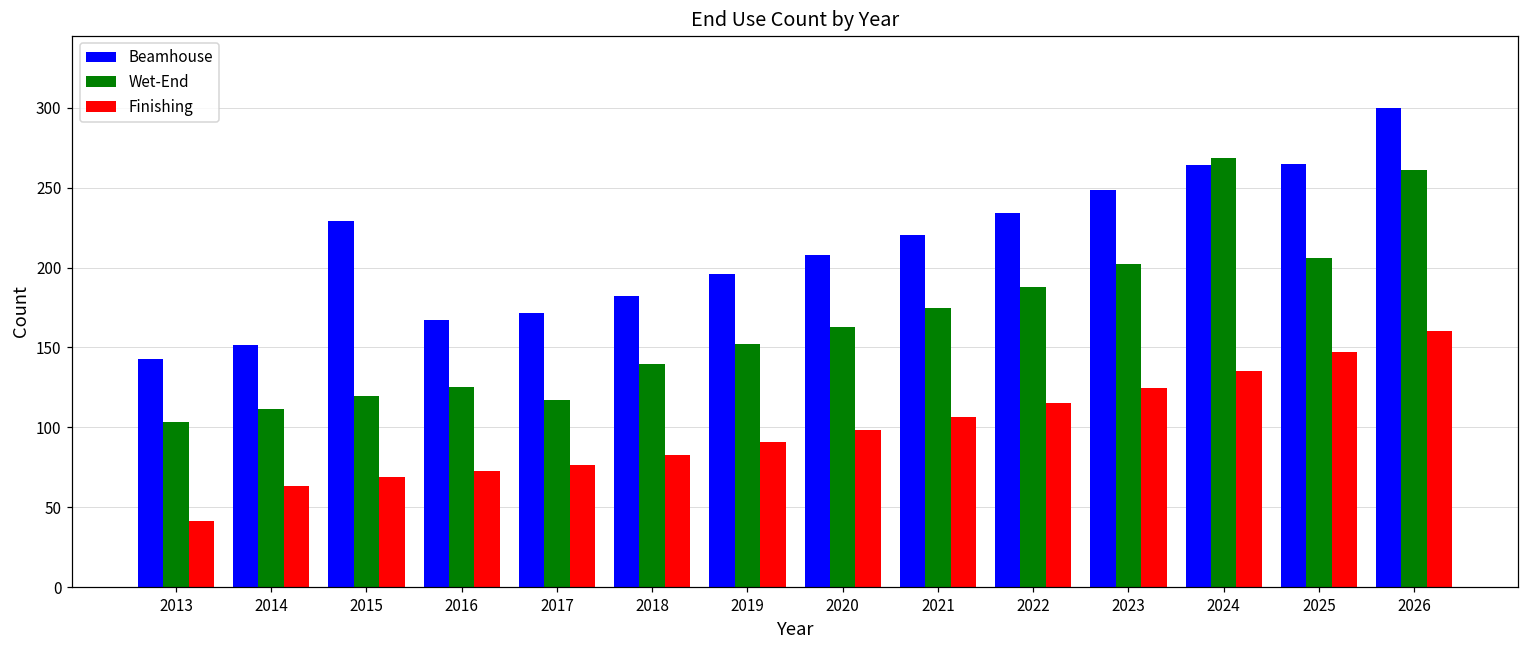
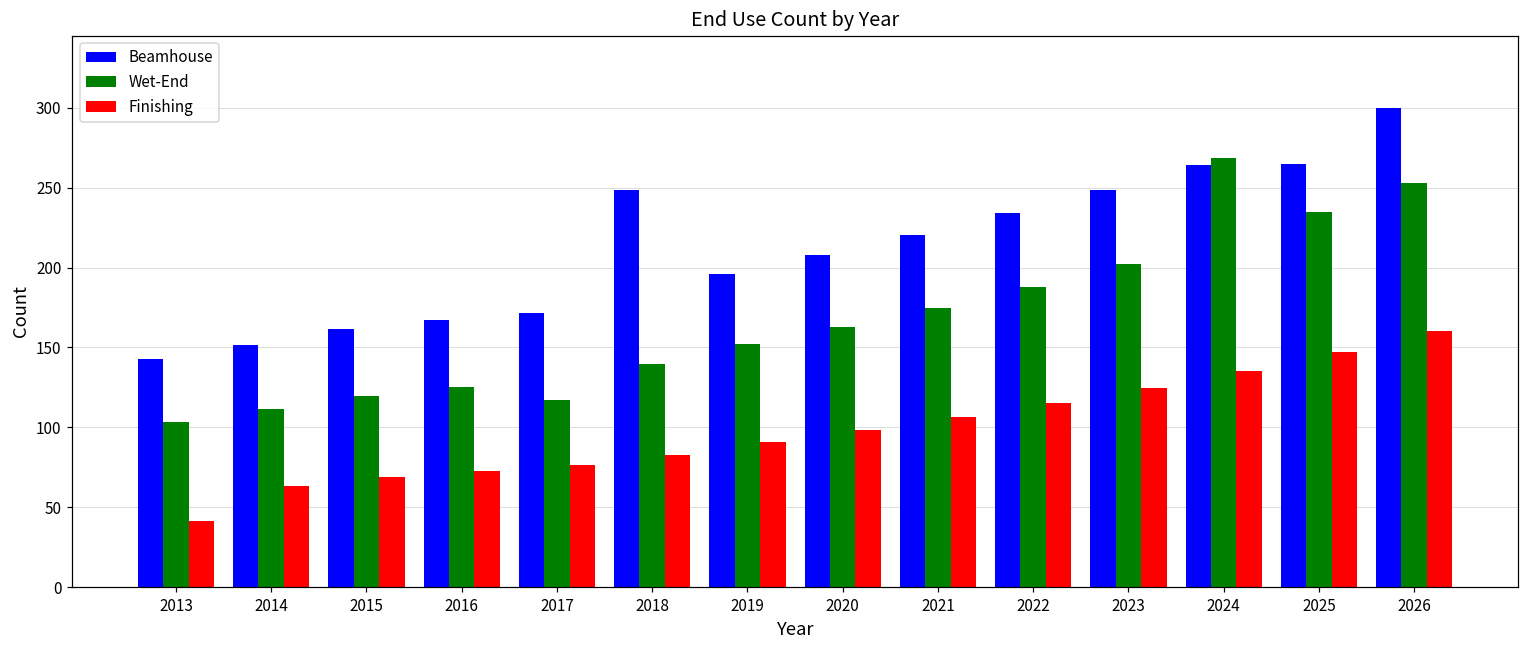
  {
    "Beamhouse": {
      "2013": 143,
      "2014": 152,
-     "2015": 229,
+     "2015": 161,
      "2016": 167,
      "2017": 172,
-     "2018": 182,
+     "2018": 249,
      "2019": 196,
      "2020": 208,
      "2021": 220,
      "2022": 234,
      "2023": 249,
      "2024": 264,
      "2025": 265,
      "2026": 300
    },
    "Wet-End": {
      "2013": 104,
      "2014": 111,
      "2015": 120,
      "2016": 125,
      "2017": 117,
      "2018": 140,
      "2019": 152,
      "2020": 163,
      "2021": 175,
      "2022": 188,
      "2023": 202,
      "2024": 269,
-     "2025": 206,
-     "2026": 261
+     "2025": 235,
+     "2026": 253
    },
    "Finishing": {
      "2013": 42,
      "2014": 64,
      "2015": 69,
      "2016": 73,
      "2017": 76,
      "2018": 83,
      "2019": 91,
      "2020": 98,
      "2021": 106,
      "2022": 115,
      "2023": 125,
      "2024": 136,
      "2025": 147,
      "2026": 160
    }
  }
